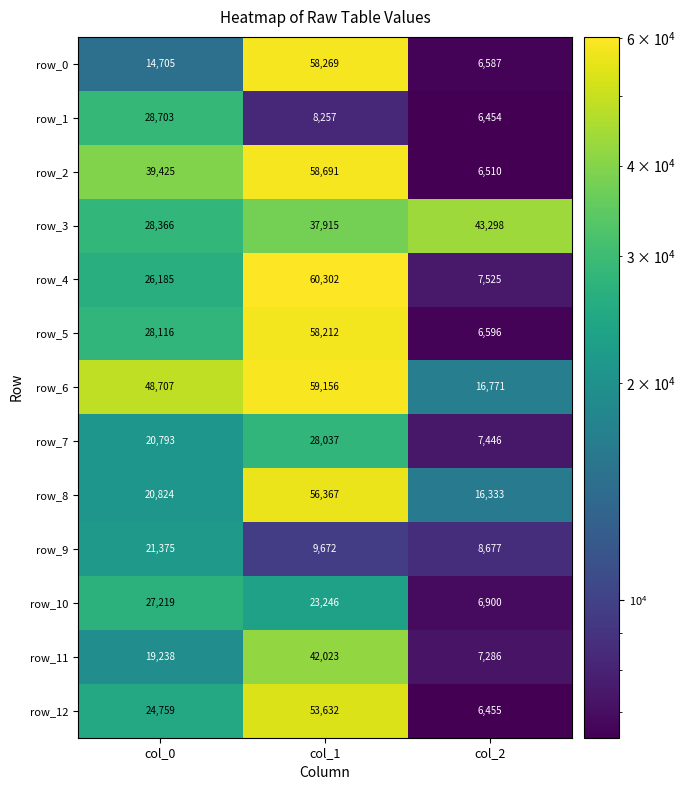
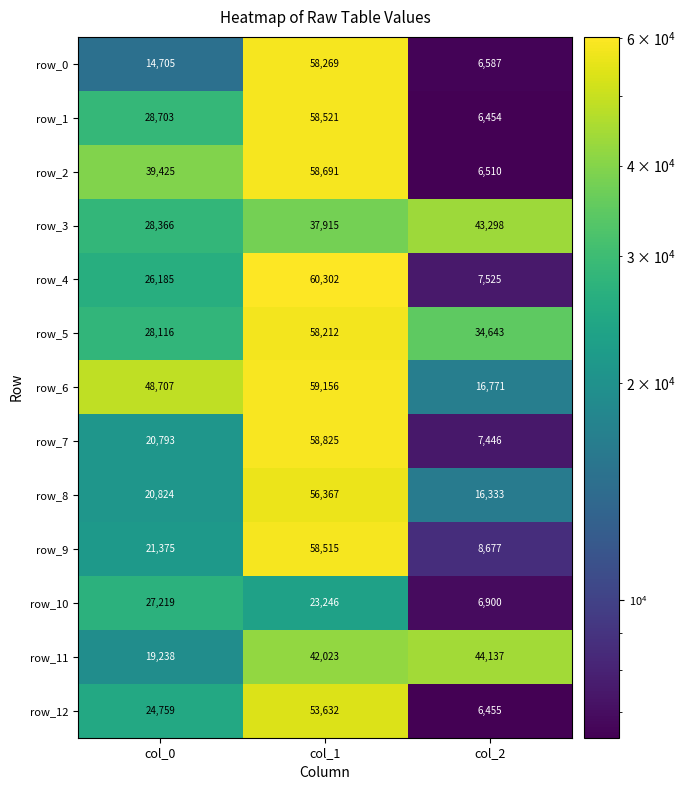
  {
    "row_0": {
      "col_0": "14,705",
      "col_1": "58,269",
      "col_2": "6,587"
    },
    "row_1": {
      "col_0": "28,703",
-     "col_1": "8,257",
+     "col_1": "58,521",
      "col_2": "6,454"
    },
    "row_2": {
      "col_0": "39,425",
      "col_1": "58,691",
      "col_2": "6,510"
    },
    "row_3": {
      "col_0": "28,366",
      "col_1": "37,915",
      "col_2": "43,298"
    },
    "row_4": {
      "col_0": "26,185",
      "col_1": "60,302",
      "col_2": "7,525"
    },
    "row_5": {
      "col_0": "28,116",
      "col_1": "58,212",
-     "col_2": "6,596"
+     "col_2": "34,643"
    },
    "row_6": {
      "col_0": "48,707",
      "col_1": "59,156",
      "col_2": "16,771"
    },
    "row_7": {
      "col_0": "20,793",
-     "col_1": "28,037",
+     "col_1": "58,825",
      "col_2": "7,446"
    },
    "row_8": {
      "col_0": "20,824",
      "col_1": "56,367",
      "col_2": "16,333"
    },
    "row_9": {
      "col_0": "21,375",
-     "col_1": "9,672",
+     "col_1": "58,515",
      "col_2": "8,677"
    },
    "row_10": {
      "col_0": "27,219",
      "col_1": "23,246",
      "col_2": "6,900"
    },
    "row_11": {
      "col_0": "19,238",
      "col_1": "42,023",
-     "col_2": "7,286"
+     "col_2": "44,137"
    },
    "row_12": {
      "col_0": "24,759",
      "col_1": "53,632",
      "col_2": "6,455"
    }
  }
